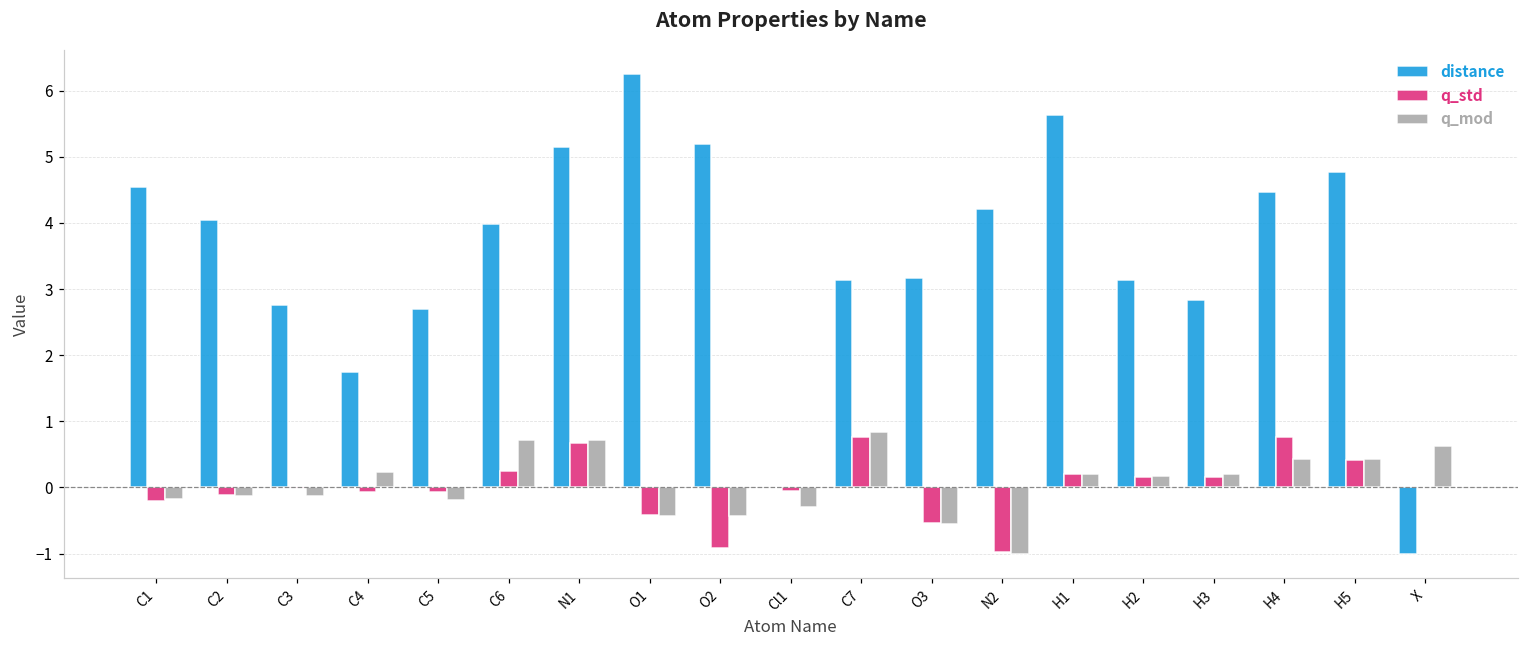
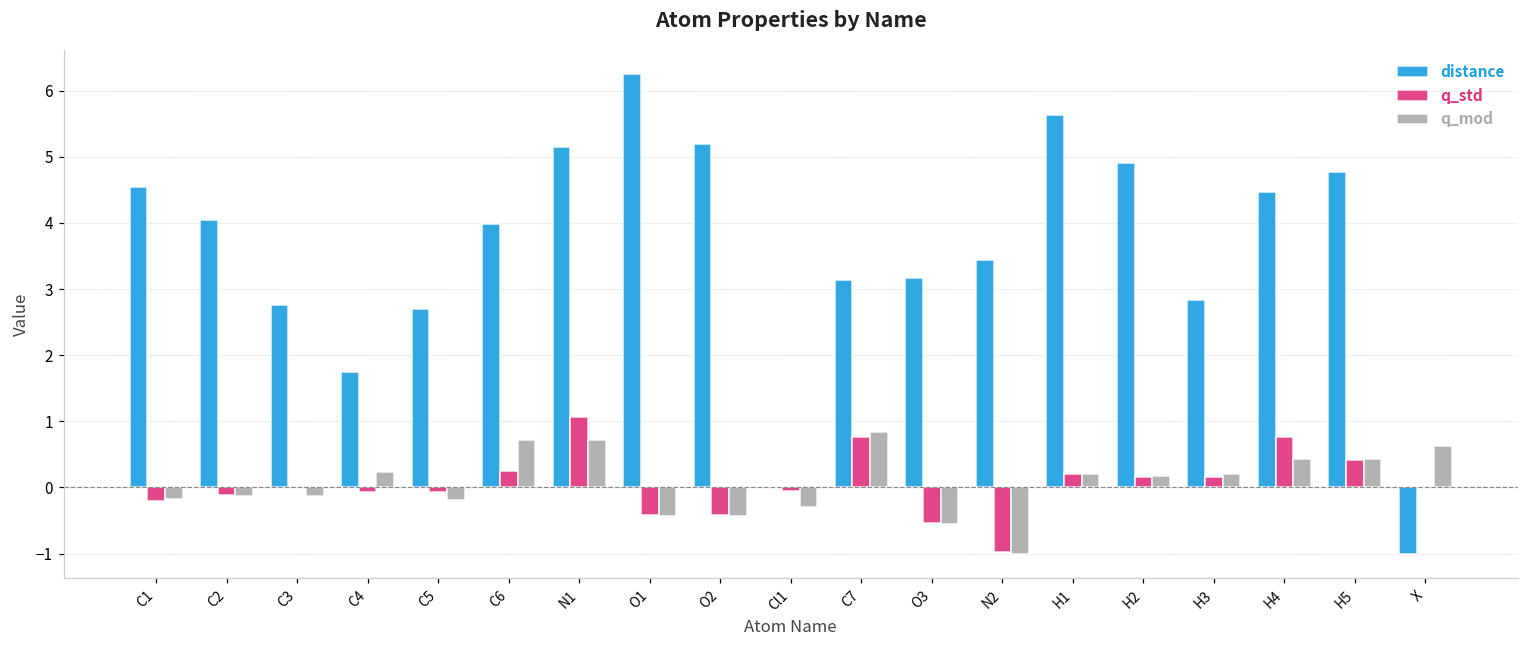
  {
    "distance": {
      "C1": 4.5,
      "C2": 4.0,
      "C3": 2.8,
      "C4": 1.7,
      "C5": 2.7,
      "C6": 4.0,
      "N1": 5.2,
      "O1": 6.2,
      "O2": 5.2,
      "Cl1": 0.0,
      "C7": 3.1,
      "O3": 3.2,
-     "N2": 4.2,
+     "N2": 3.4,
      "H1": 5.6,
-     "H2": 3.1,
+     "H2": 4.9,
      "H3": 2.8,
      "H4": 4.5,
      "H5": 4.8,
      "X": -1.0
    },
    "q_std": {
      "C1": -0.2,
      "C2": -0.1,
      "C4": -0.1,
      "C5": -0.1,
      "C6": 0.2,
-     "N1": 0.7,
+     "N1": 1.1,
      "O1": -0.4,
-     "O2": -0.9,
+     "O2": -0.4,
      "Cl1": -0.1,
      "C7": 0.8,
      "O3": -0.5,
      "N2": -1.0,
      "H1": 0.2,
      "H2": 0.2,
      "H3": 0.2,
      "H4": 0.8,
      "H5": 0.4,
      "X": 0.0
    },
    "q_mod": {
      "C1": -0.2,
      "C2": -0.1,
      "C3": -0.1,
      "C4": 0.2,
      "C5": -0.2,
      "C6": 0.7,
      "N1": 0.7,
      "O1": -0.4,
      "O2": -0.4,
      "Cl1": -0.3,
      "C7": 0.8,
      "O3": -0.6,
      "N2": -1.0,
      "H1": 0.2,
      "H2": 0.2,
      "H3": 0.2,
      "H4": 0.4,
      "H5": 0.4,
      "X": 0.6
    }
  }
